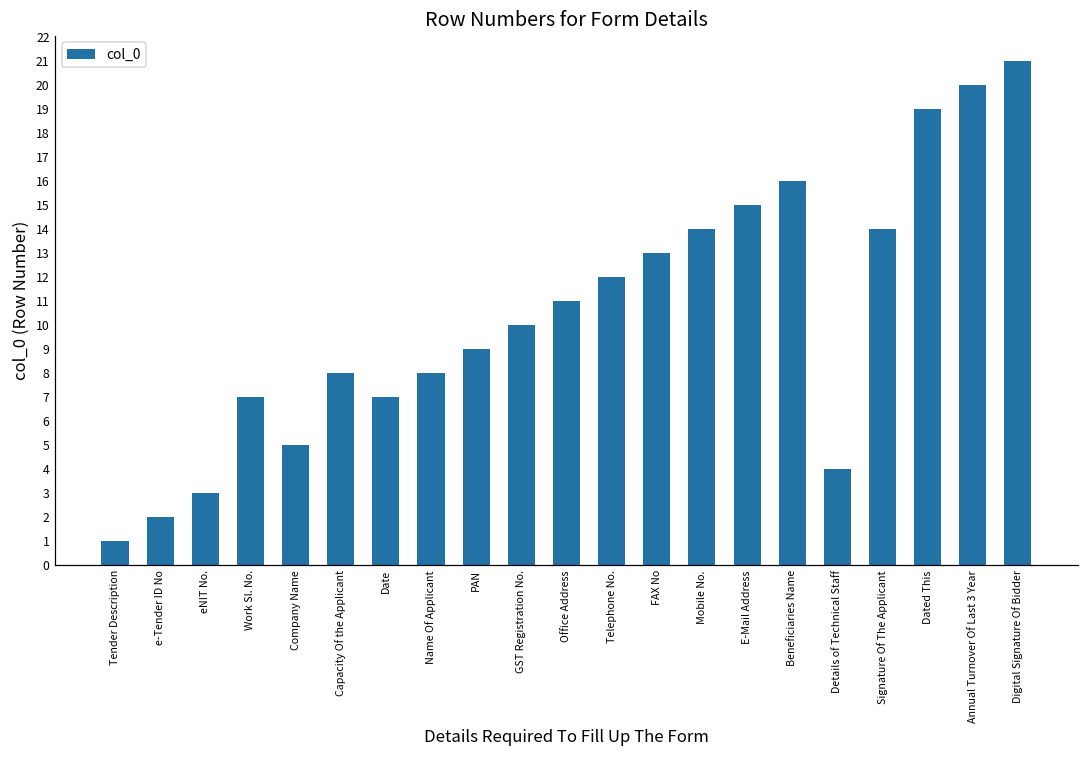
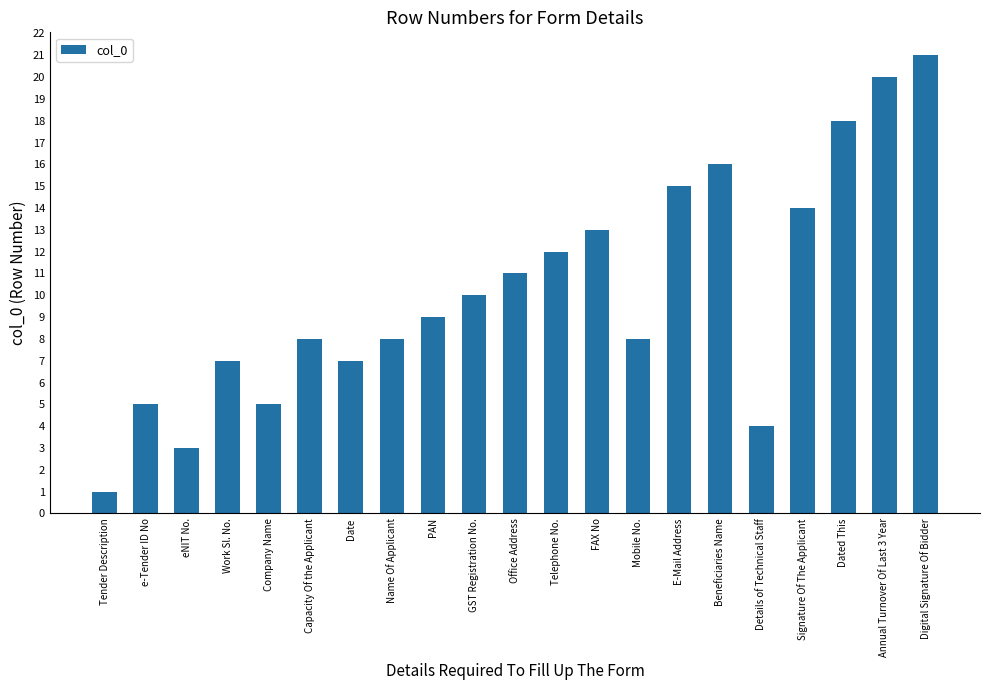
  {
    "Tender Description": 1,
-   "e-Tender ID No": 2,
+   "e-Tender ID No": 5,
    "eNIT No.": 3,
    "Work Sl. No.": 7,
    "Company Name": 5,
    "Capacity Of the Applicant": 8,
    "Date": 7,
    "Name Of Applicant": 8,
    "PAN": 9,
    "GST Registration No.": 10,
    "Office Address": 11,
    "Telephone No.": 12,
    "FAX No": 13,
-   "Mobile No.": 14,
+   "Mobile No.": 8,
    "E-Mail Address": 15,
    "Beneficiaries Name": 16,
    "Details of Technical Staff": 4,
    "Signature Of The Applicant": 14,
-   "Dated This": 19,
+   "Dated This": 18,
    "Annual Turnover Of Last 3 Year": 20,
    "Digital Signature Of Bidder": 21
  }
